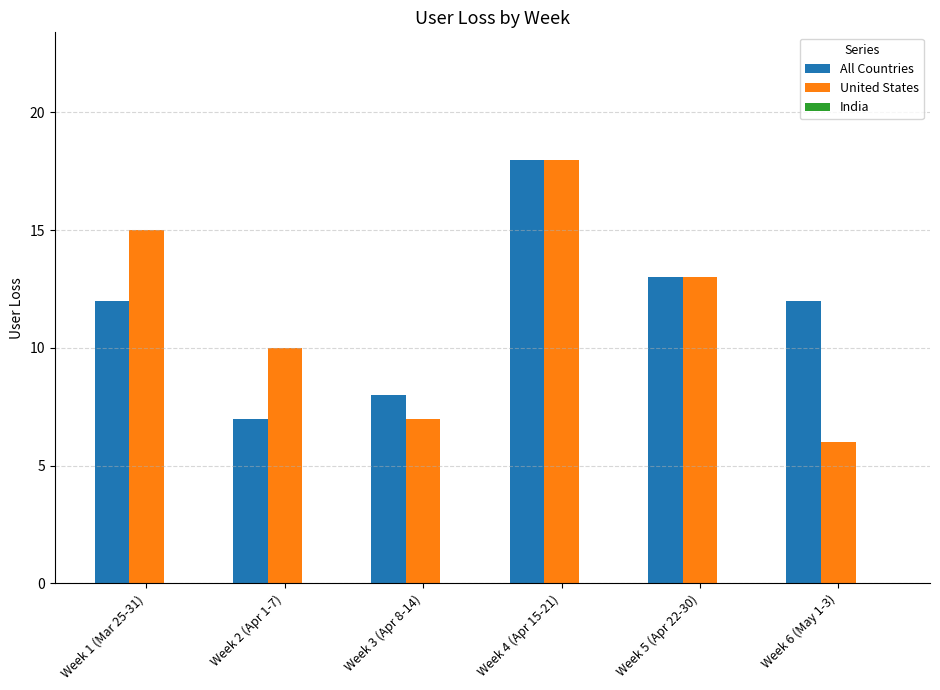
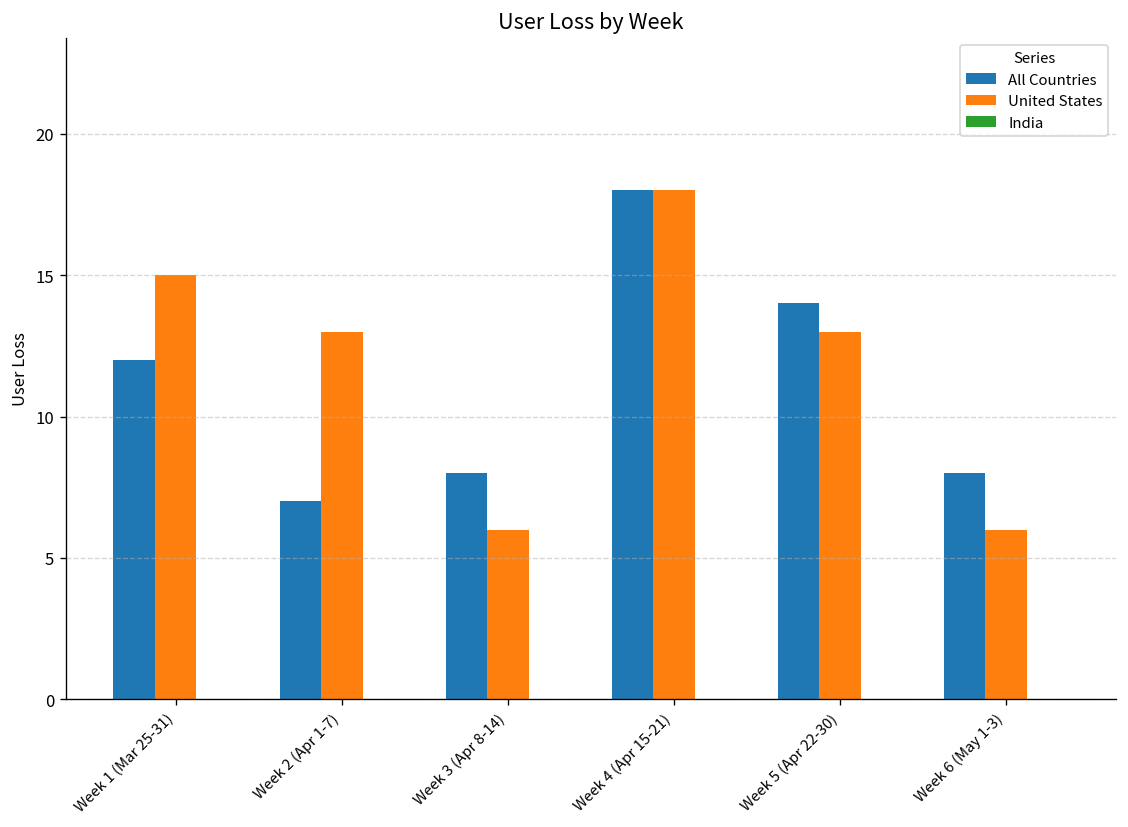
  {
    "All Countries": {
      "Week 1 (Mar 25-31)": 12,
      "Week 2 (Apr 1-7)": 7,
      "Week 3 (Apr 8-14)": 8,
      "Week 4 (Apr 15-21)": 18,
-     "Week 5 (Apr 22-30)": 13,
-     "Week 6 (May 1-3)": 12
+     "Week 5 (Apr 22-30)": 14,
+     "Week 6 (May 1-3)": 8
    },
    "United States": {
      "Week 1 (Mar 25-31)": 15,
-     "Week 2 (Apr 1-7)": 10,
-     "Week 3 (Apr 8-14)": 7,
+     "Week 2 (Apr 1-7)": 13,
+     "Week 3 (Apr 8-14)": 6,
      "Week 4 (Apr 15-21)": 18,
      "Week 5 (Apr 22-30)": 13,
      "Week 6 (May 1-3)": 6
    },
    "India": {
      "Week 1 (Mar 25-31)": 0,
      "Week 2 (Apr 1-7)": 0,
      "Week 3 (Apr 8-14)": 0,
      "Week 4 (Apr 15-21)": 0,
      "Week 5 (Apr 22-30)": 0,
      "Week 6 (May 1-3)": 0
    }
  }
